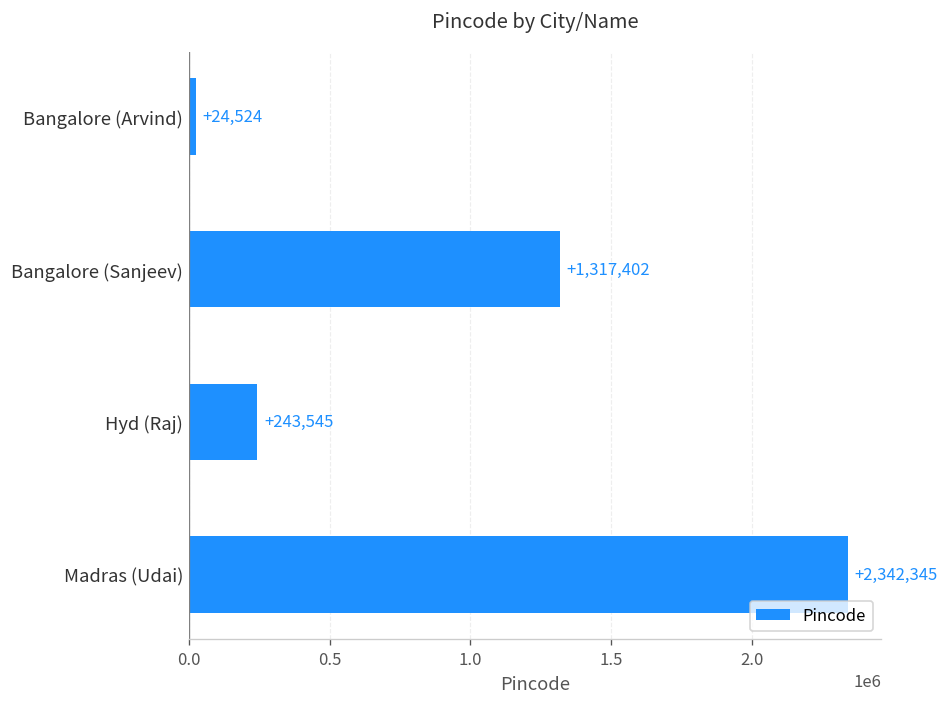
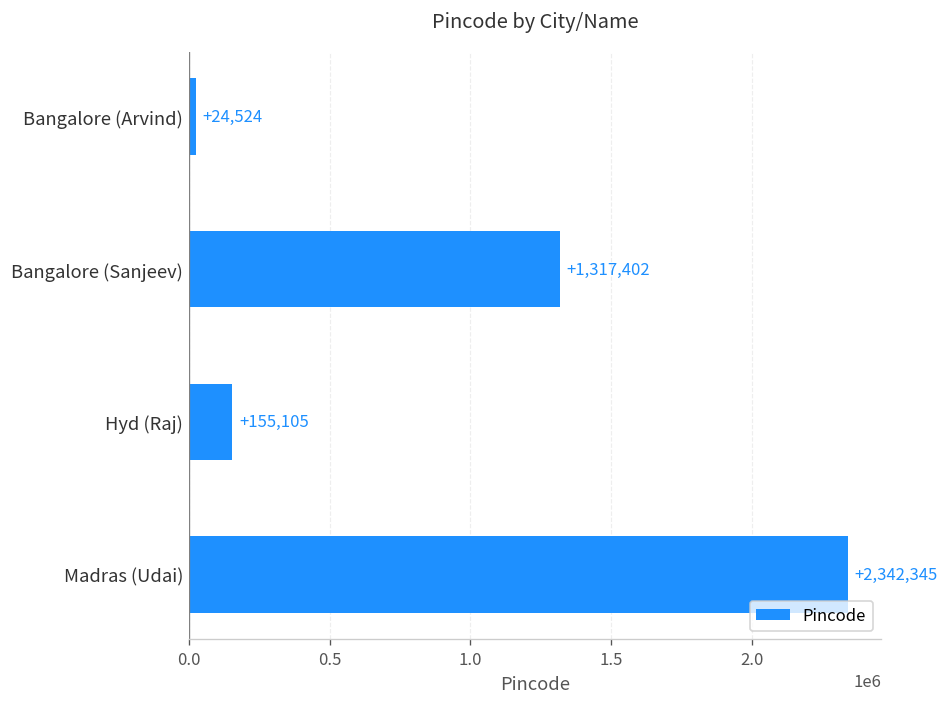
  {
    "Bangalore (Arvind)": "+24,524",
    "Bangalore (Sanjeev)": "+1,317,402",
-   "Hyd (Raj)": "+243,545",
+   "Hyd (Raj)": "+155,105",
    "Madras (Udai)": "+2,342,345"
  }
